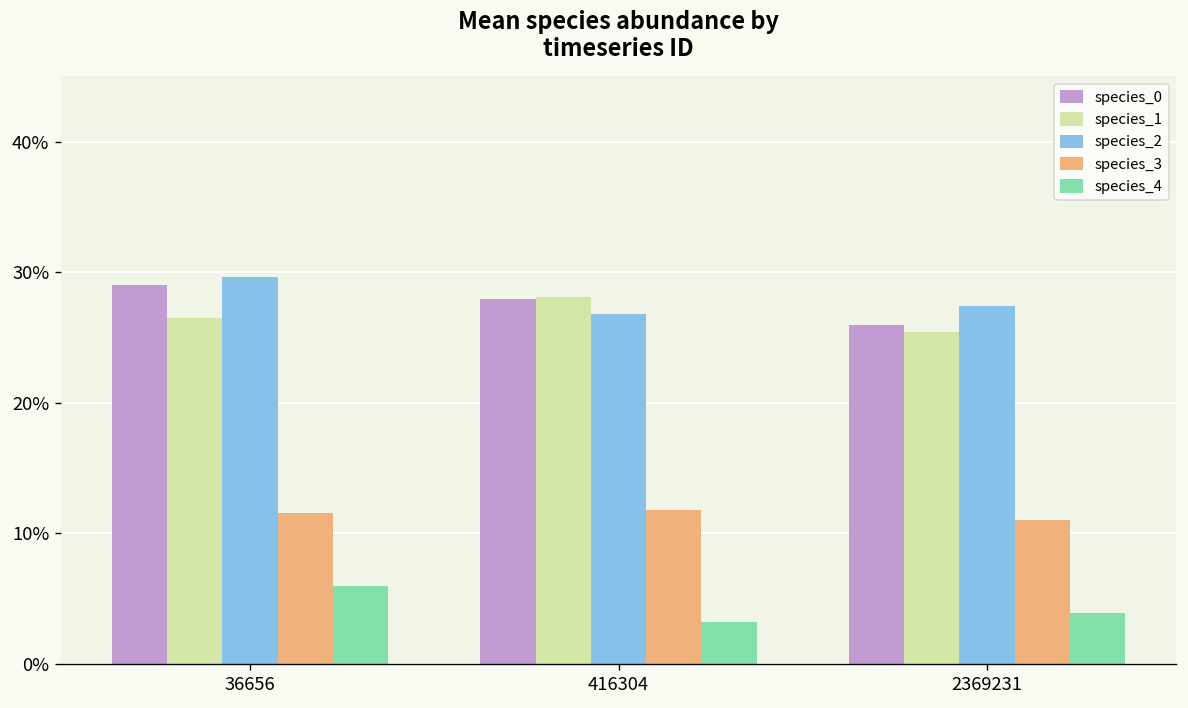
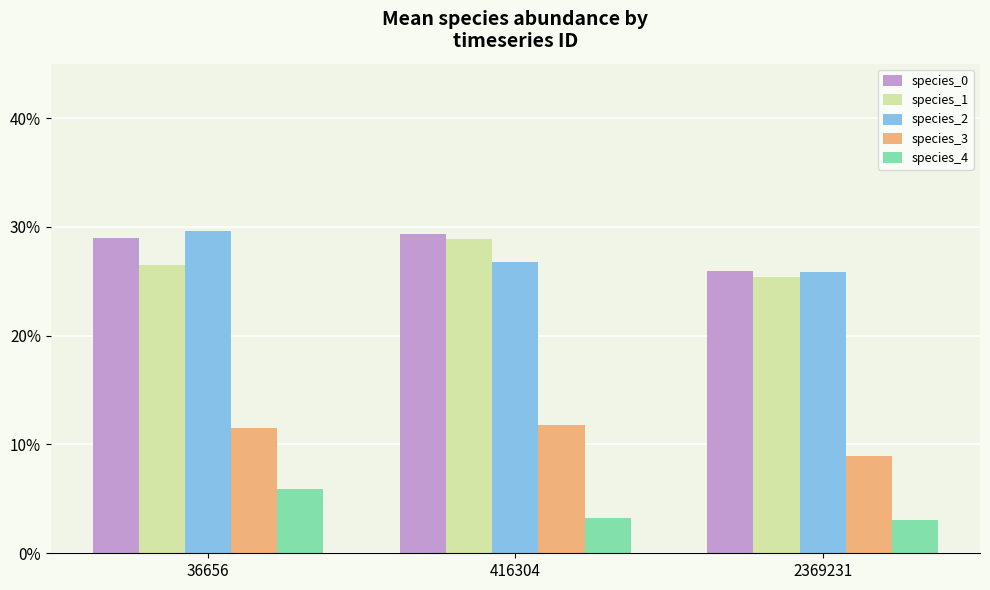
  {
    "species_0": {
      "36656": "29.0%",
-     "416304": "28.0%",
+     "416304": "29.3%",
      "2369231": "25.9%"
    },
    "species_1": {
      "36656": "26.5%",
-     "416304": "28.1%",
+     "416304": "28.9%",
      "2369231": "25.4%"
    },
    "species_2": {
      "36656": "29.6%",
      "416304": "26.8%",
-     "2369231": "27.4%"
+     "2369231": "25.9%"
    },
    "species_3": {
      "36656": "11.6%",
      "416304": "11.8%",
-     "2369231": "11.1%"
+     "2369231": "8.9%"
    },
    "species_4": {
      "36656": "5.9%",
      "416304": "3.2%",
-     "2369231": "3.9%"
+     "2369231": "3.1%"
    }
  }
